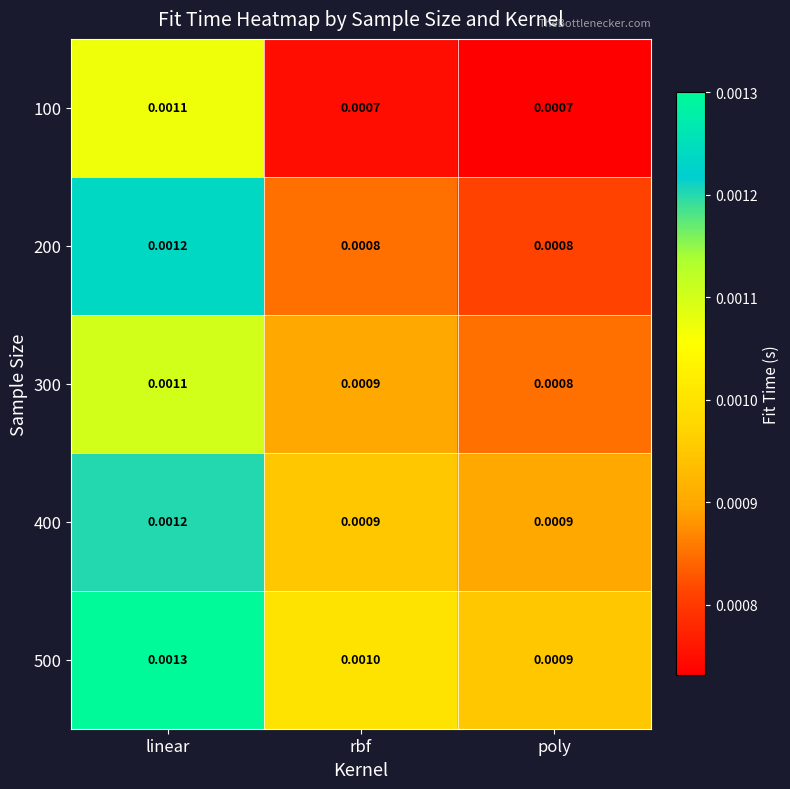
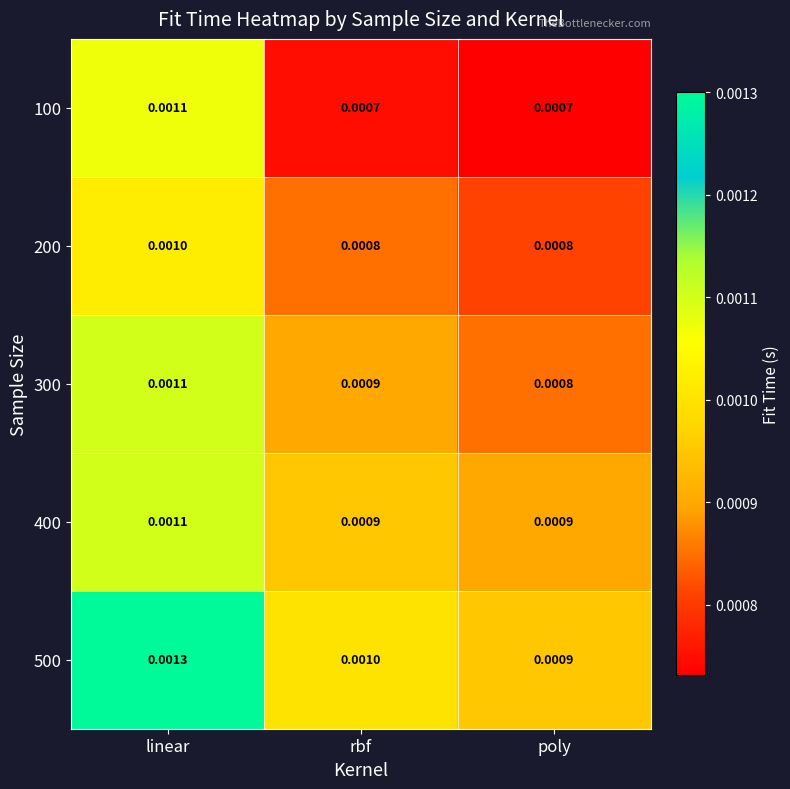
  {
    "100": {
      "linear": 0.0011,
      "rbf": 0.0007,
      "poly": 0.0007
    },
    "200": {
-     "linear": 0.0012,
+     "linear": 0.0010,
      "rbf": 0.0008,
      "poly": 0.0008
    },
    "300": {
      "linear": 0.0011,
      "rbf": 0.0009,
      "poly": 0.0008
    },
    "400": {
-     "linear": 0.0012,
+     "linear": 0.0011,
      "rbf": 0.0009,
      "poly": 0.0009
    },
    "500": {
      "linear": 0.0013,
      "rbf": 0.0010,
      "poly": 0.0009
    }
  }
